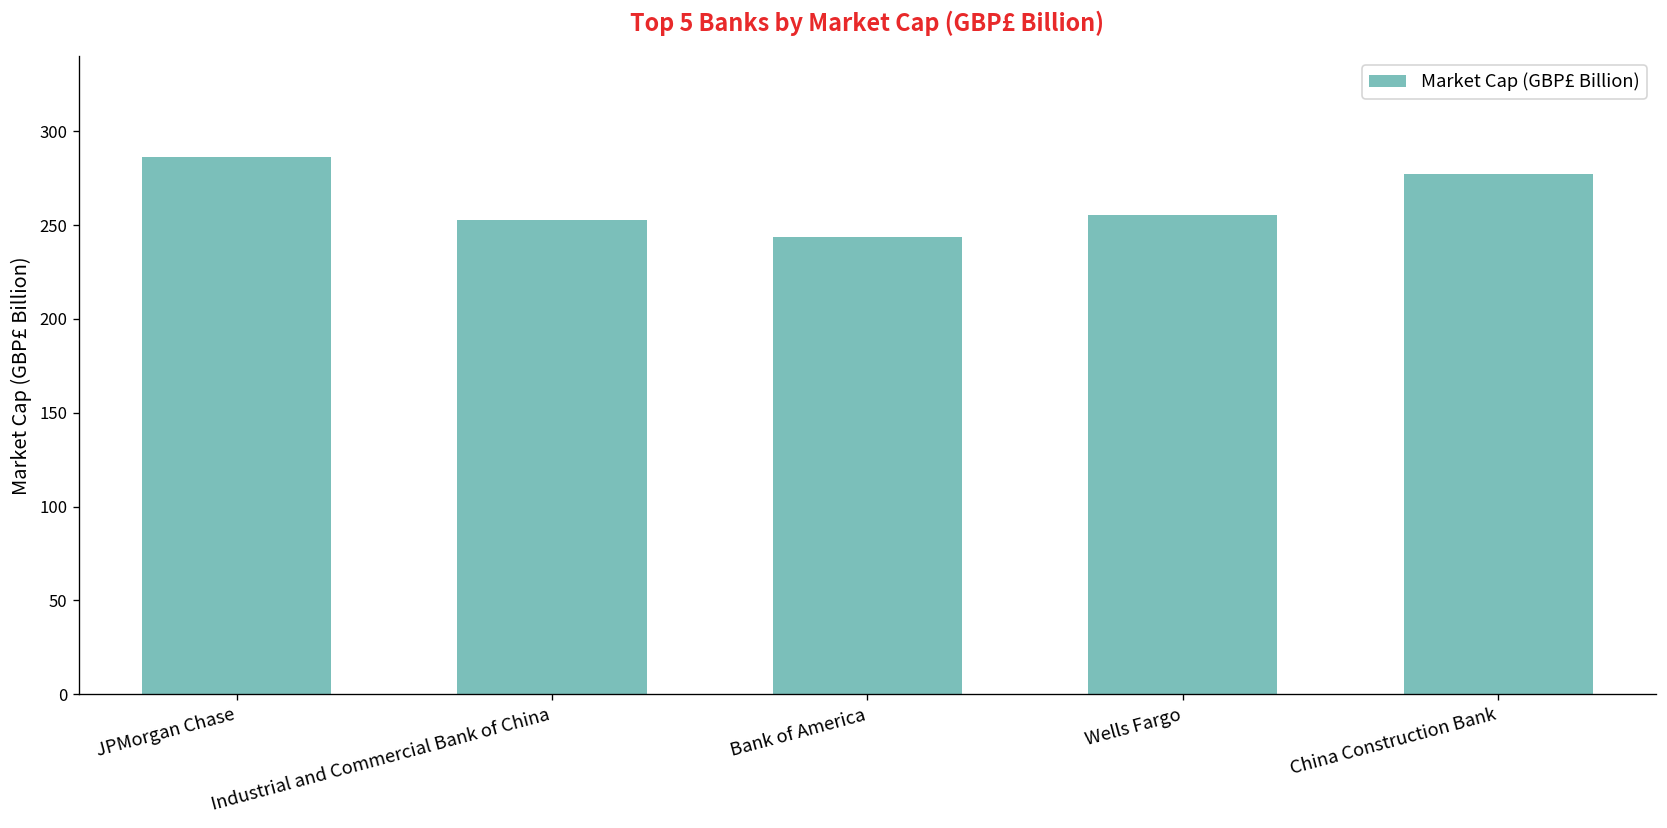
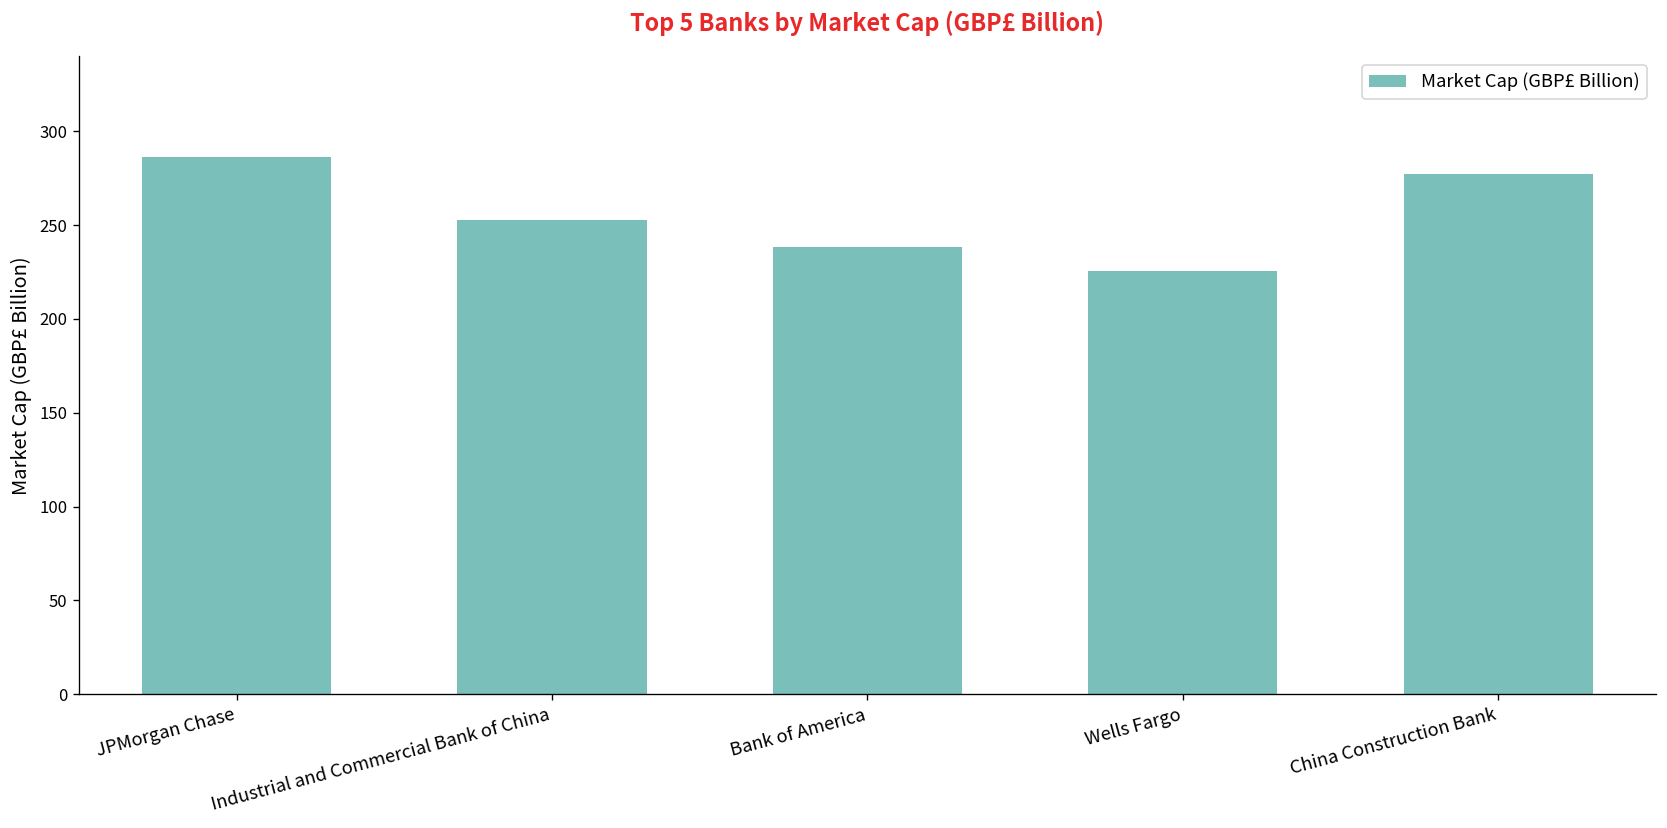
  {
    "JPMorgan Chase": 286,
    "Industrial and Commercial Bank of China": 253,
-   "Bank of America": 244,
-   "Wells Fargo": 256,
+   "Bank of America": 238,
+   "Wells Fargo": 226,
    "China Construction Bank": 277
  }
